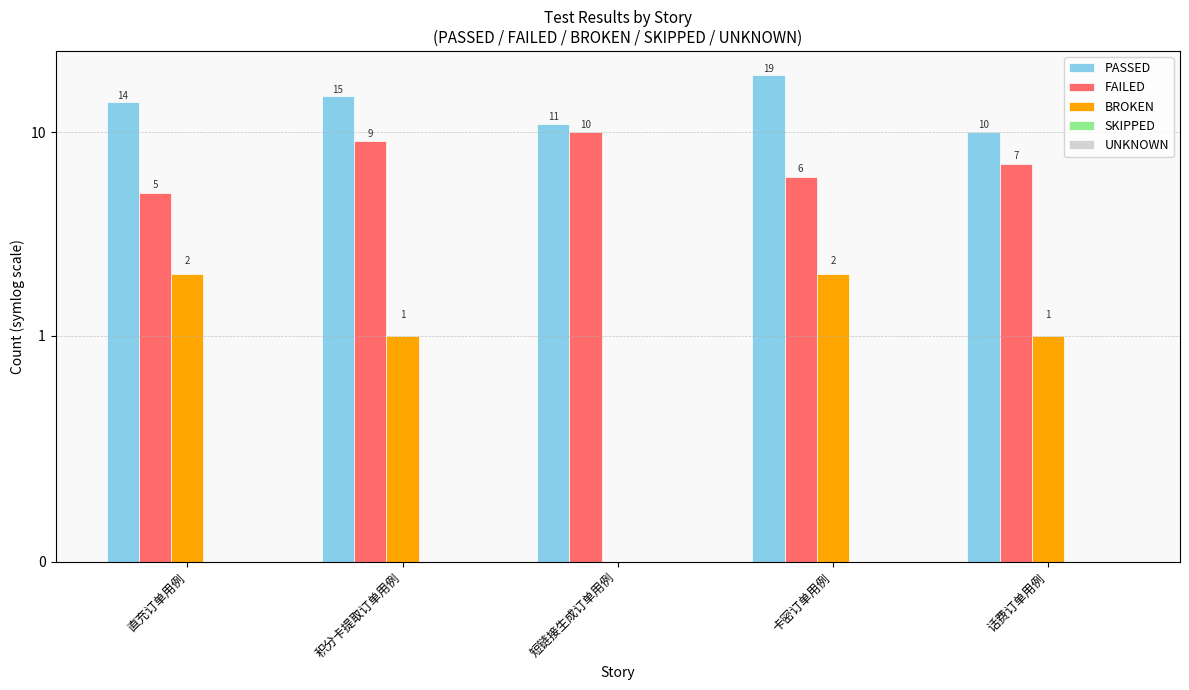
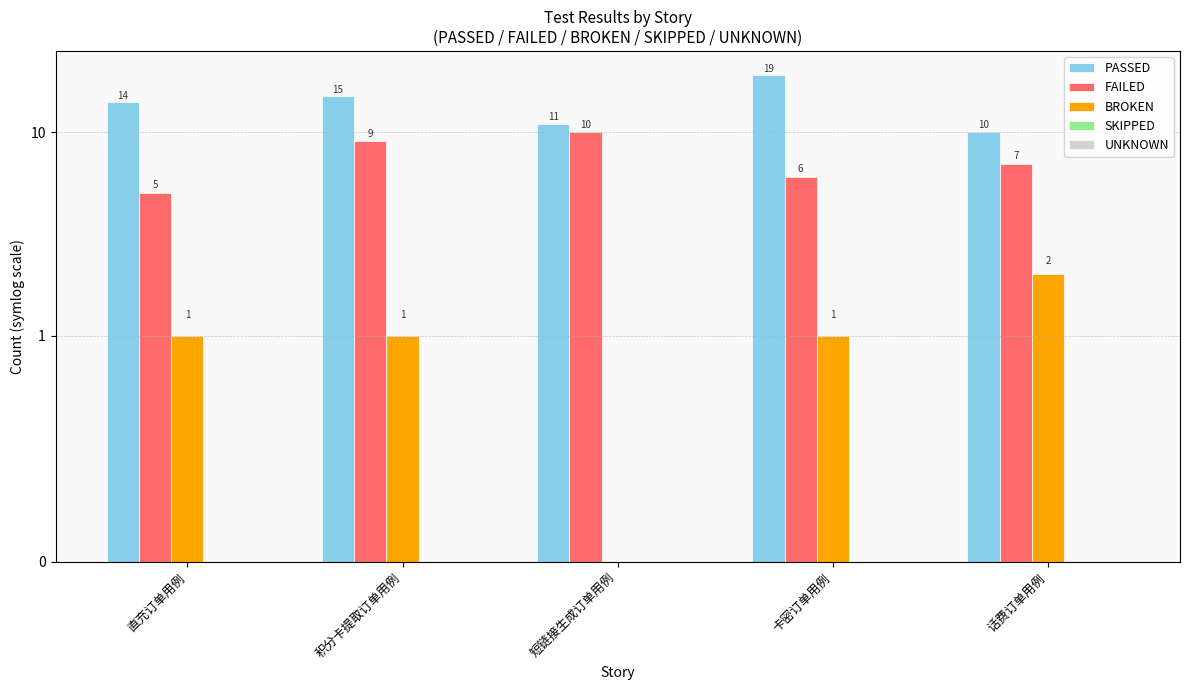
  {
    "PASSED": {
      "直充订单用例": 14,
      "积分卡提取订单用例": 15,
      "短链接生成订单用例": 11,
      "卡密订单用例": 19,
      "话费订单用例": 10
    },
    "FAILED": {
      "直充订单用例": 5,
      "积分卡提取订单用例": 9,
      "短链接生成订单用例": 10,
      "卡密订单用例": 6,
      "话费订单用例": 7
    },
    "BROKEN": {
-     "直充订单用例": 2,
+     "直充订单用例": 1,
      "积分卡提取订单用例": 1,
-     "卡密订单用例": 2,
-     "话费订单用例": 1
+     "卡密订单用例": 1,
+     "话费订单用例": 2
    }
  }
